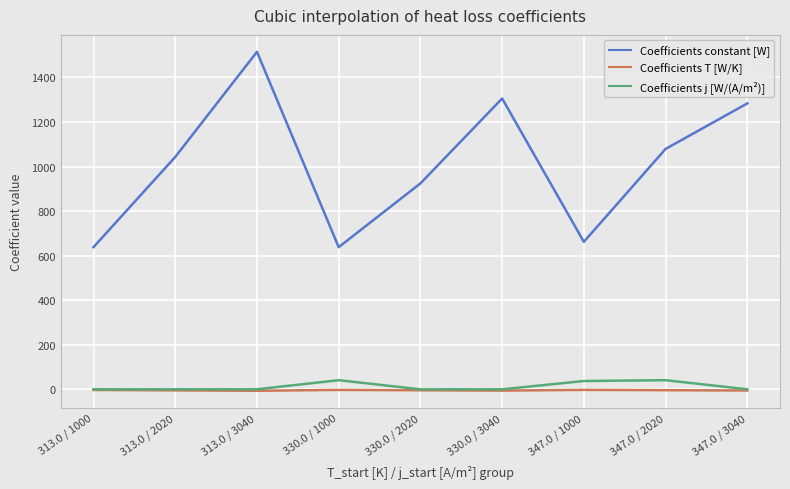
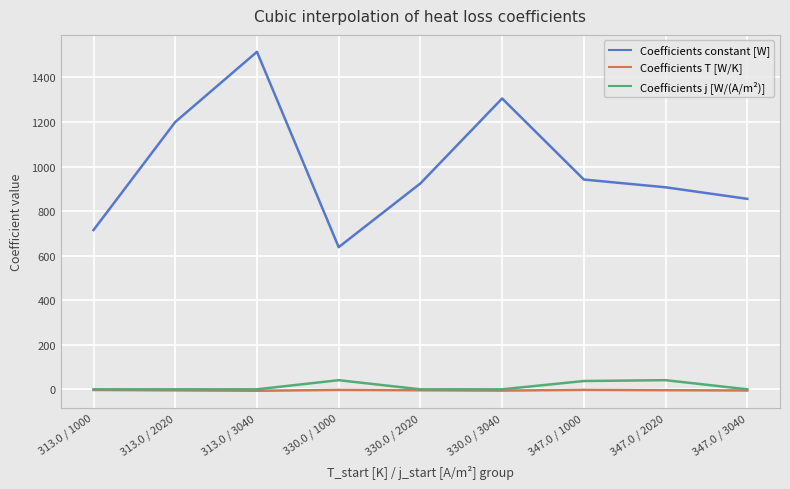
  {
    "Coefficients constant [W]": {
-     "313.0 / 1000": 640,
-     "313.0 / 2020": 1040,
+     "313.0 / 1000": 720,
+     "313.0 / 2020": 1200,
      "313.0 / 3040": 1510,
      "330.0 / 1000": 640,
      "330.0 / 2020": 920,
      "330.0 / 3040": 1310,
-     "347.0 / 1000": 660,
-     "347.0 / 2020": 1080,
-     "347.0 / 3040": 1280
+     "347.0 / 1000": 940,
+     "347.0 / 2020": 910,
+     "347.0 / 3040": 860
    },
    "Coefficients T [W/K]": {
      "330.0 / 1000": 0,
      "347.0 / 1000": 0,
      "347.0 / 2020": 0
    },
    "Coefficients j [W/(A/m²)]": {
      "330.0 / 1000": 40,
      "347.0 / 1000": 40,
      "347.0 / 2020": 40
    }
  }
